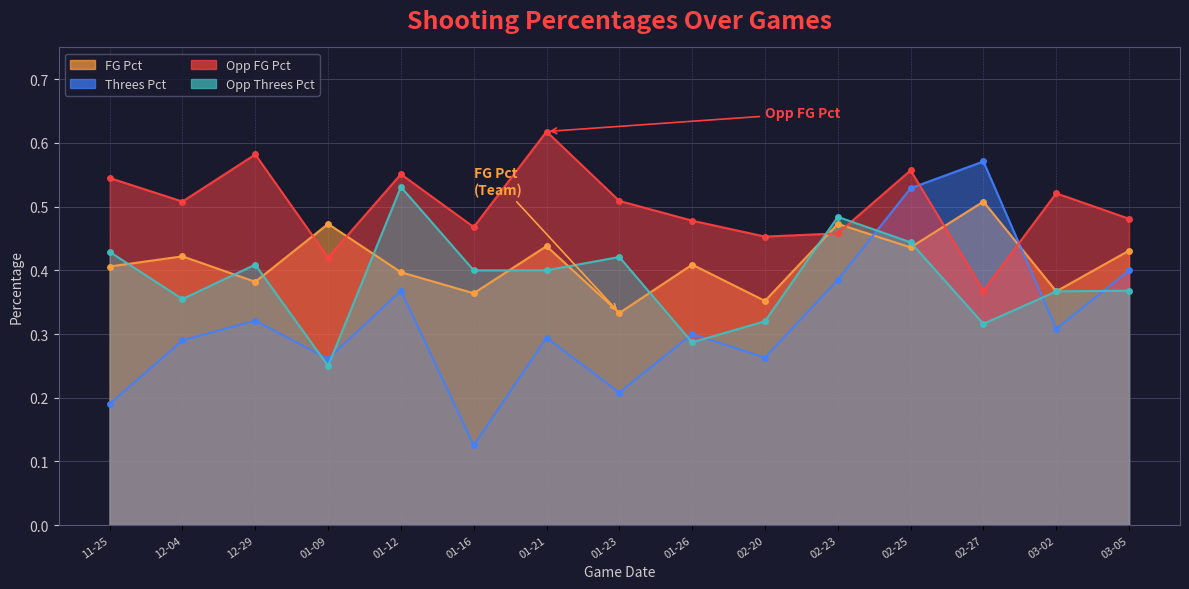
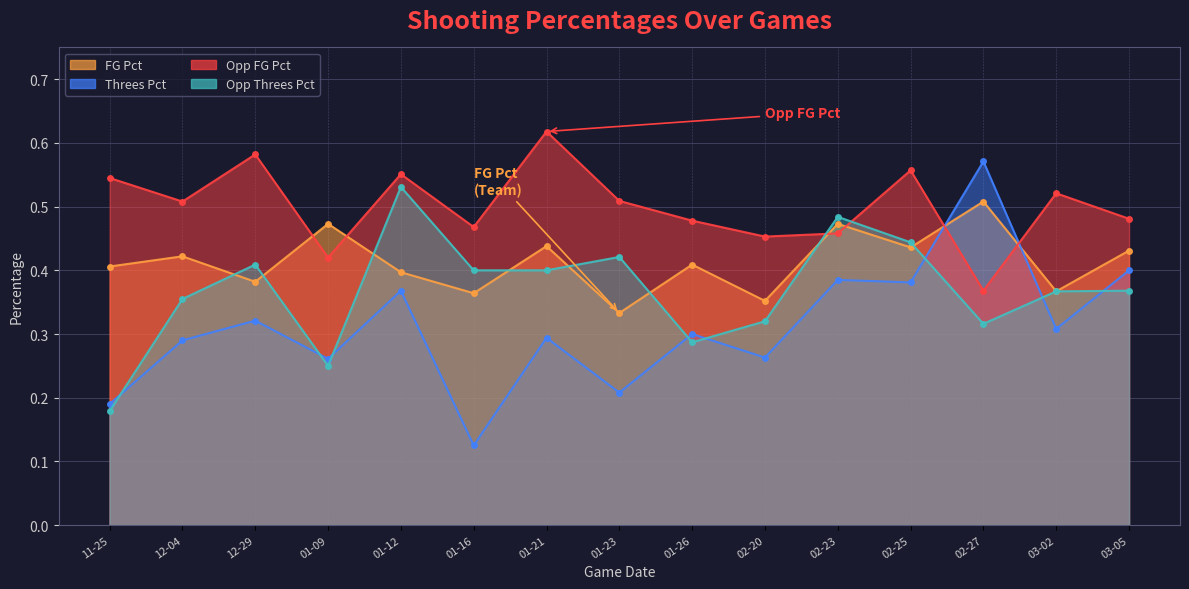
  {
    "FG Pct": {
      "11-25": 0.41,
      "12-04": 0.42,
      "12-29": 0.38,
      "01-09": 0.47,
      "01-12": 0.40,
      "01-16": 0.36,
      "01-21": 0.44,
      "01-23": 0.33,
      "01-26": 0.41,
      "02-20": 0.35,
      "02-23": 0.47,
      "02-25": 0.44,
      "02-27": 0.51,
      "03-05": 0.43
    },
    "Threes Pct": {
      "11-25": 0.19,
      "12-04": 0.29,
      "12-29": 0.32,
      "01-09": 0.26,
      "01-12": 0.37,
      "01-16": 0.13,
      "01-21": 0.29,
      "01-23": 0.21,
      "01-26": 0.30,
      "02-20": 0.26,
      "02-23": 0.39,
-     "02-25": 0.53,
+     "02-25": 0.38,
      "02-27": 0.57,
      "03-02": 0.31,
      "03-05": 0.40
    },
    "Opp FG Pct": {
      "11-25": 0.55,
      "12-04": 0.51,
      "12-29": 0.58,
      "01-09": 0.42,
      "01-12": 0.55,
      "01-16": 0.47,
      "01-21": 0.62,
      "01-23": 0.51,
      "01-26": 0.48,
      "02-20": 0.45,
      "02-23": 0.46,
      "02-25": 0.56,
      "02-27": 0.37,
      "03-02": 0.52,
      "03-05": 0.48
    },
    "Opp Threes Pct": {
-     "11-25": 0.43,
+     "11-25": 0.18,
      "12-04": 0.36,
      "12-29": 0.41,
      "01-09": 0.25,
      "01-12": 0.53,
      "01-16": 0.40,
      "01-21": 0.40,
      "01-23": 0.42,
      "01-26": 0.29,
      "02-20": 0.32,
      "02-23": 0.48,
      "02-25": 0.44,
      "02-27": 0.32,
      "03-05": 0.37
    }
  }
